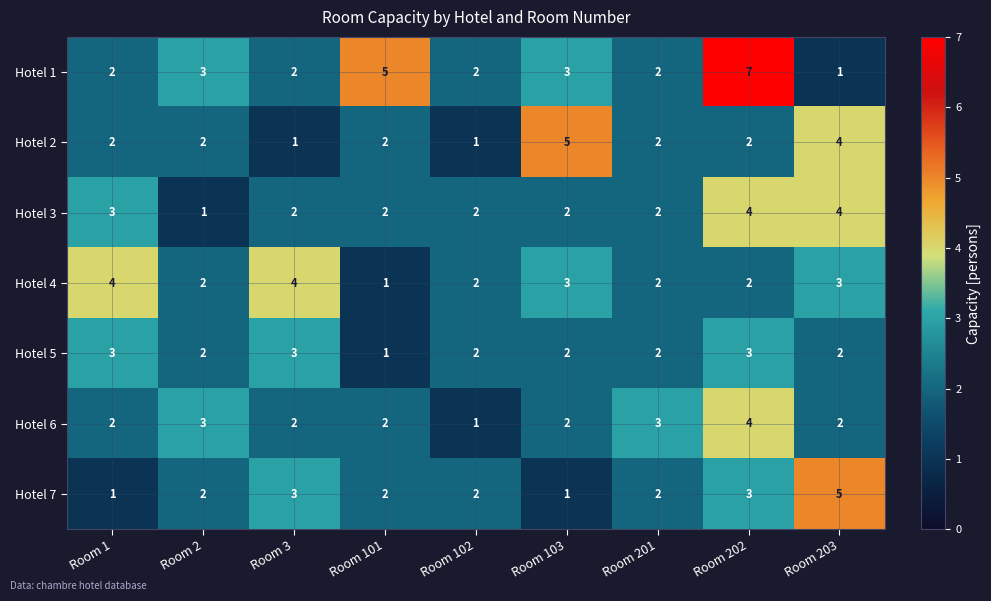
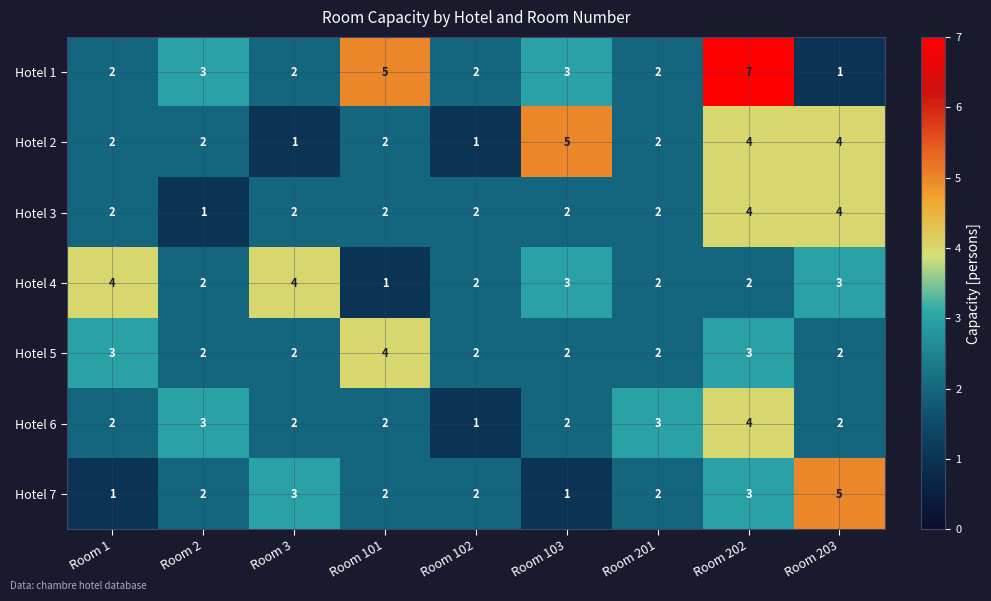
  {
    "Hotel 1": {
      "Room 1": 2,
      "Room 2": 3,
      "Room 3": 2,
      "Room 101": 5,
      "Room 102": 2,
      "Room 103": 3,
      "Room 201": 2,
      "Room 202": 7,
      "Room 203": 1
    },
    "Hotel 2": {
      "Room 1": 2,
      "Room 2": 2,
      "Room 3": 1,
      "Room 101": 2,
      "Room 102": 1,
      "Room 103": 5,
      "Room 201": 2,
-     "Room 202": 2,
+     "Room 202": 4,
      "Room 203": 4
    },
    "Hotel 3": {
-     "Room 1": 3,
+     "Room 1": 2,
      "Room 2": 1,
      "Room 3": 2,
      "Room 101": 2,
      "Room 102": 2,
      "Room 103": 2,
      "Room 201": 2,
      "Room 202": 4,
      "Room 203": 4
    },
    "Hotel 4": {
      "Room 1": 4,
      "Room 2": 2,
      "Room 3": 4,
      "Room 101": 1,
      "Room 102": 2,
      "Room 103": 3,
      "Room 201": 2,
      "Room 202": 2,
      "Room 203": 3
    },
    "Hotel 5": {
      "Room 1": 3,
      "Room 2": 2,
-     "Room 3": 3,
-     "Room 101": 1,
+     "Room 3": 2,
+     "Room 101": 4,
      "Room 102": 2,
      "Room 103": 2,
      "Room 201": 2,
      "Room 202": 3,
      "Room 203": 2
    },
    "Hotel 6": {
      "Room 1": 2,
      "Room 2": 3,
      "Room 3": 2,
      "Room 101": 2,
      "Room 102": 1,
      "Room 103": 2,
      "Room 201": 3,
      "Room 202": 4,
      "Room 203": 2
    },
    "Hotel 7": {
      "Room 1": 1,
      "Room 2": 2,
      "Room 3": 3,
      "Room 101": 2,
      "Room 102": 2,
      "Room 103": 1,
      "Room 201": 2,
      "Room 202": 3,
      "Room 203": 5
    }
  }
